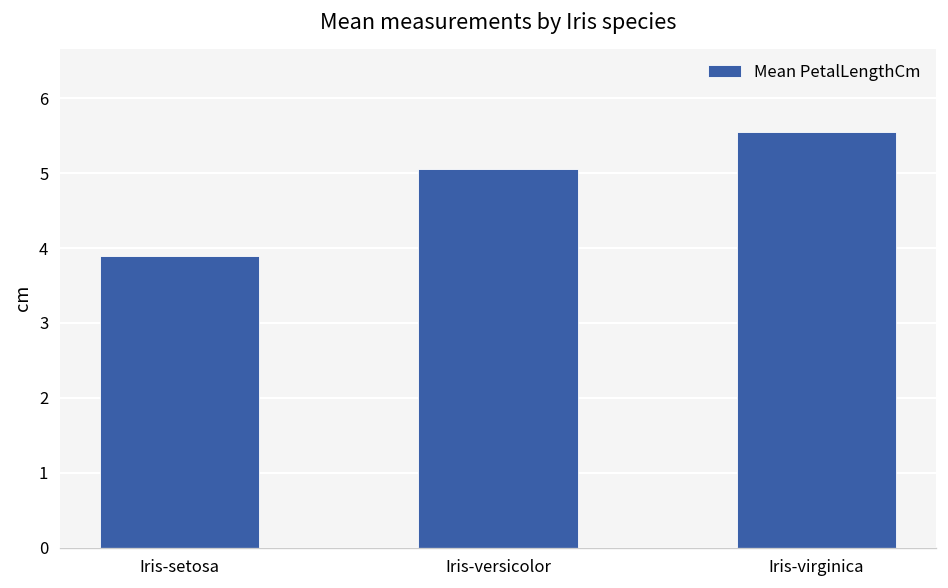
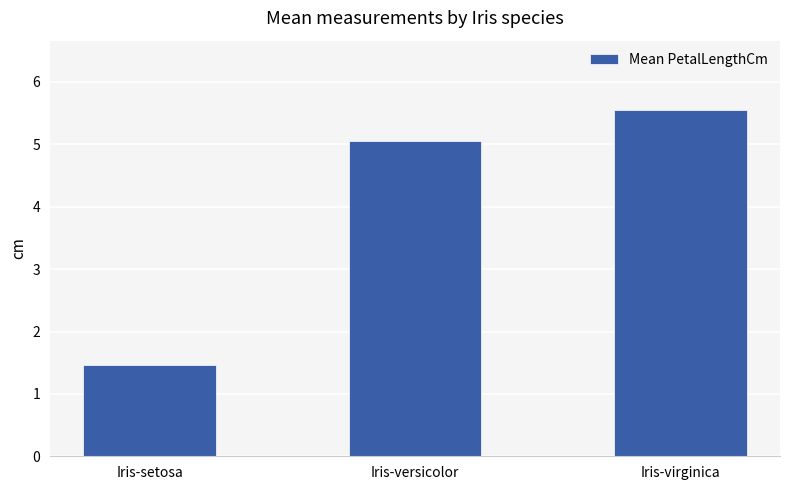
  {
-   "Iris-setosa": 3.9,
+   "Iris-setosa": 1.5,
    "Iris-versicolor": 5.1,
    "Iris-virginica": 5.6
  }
